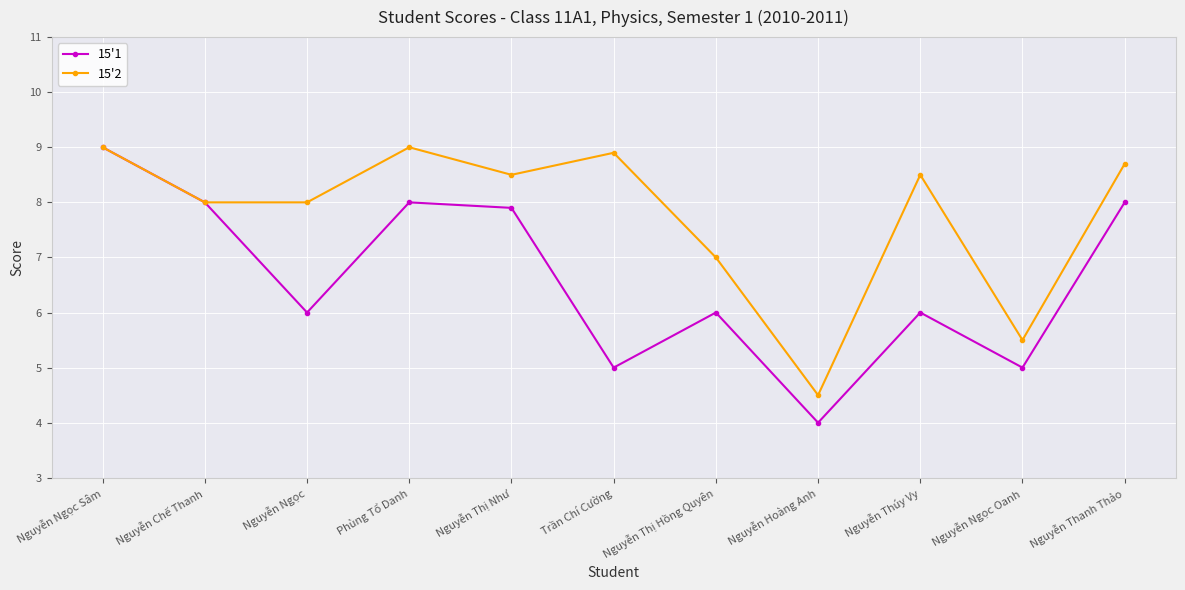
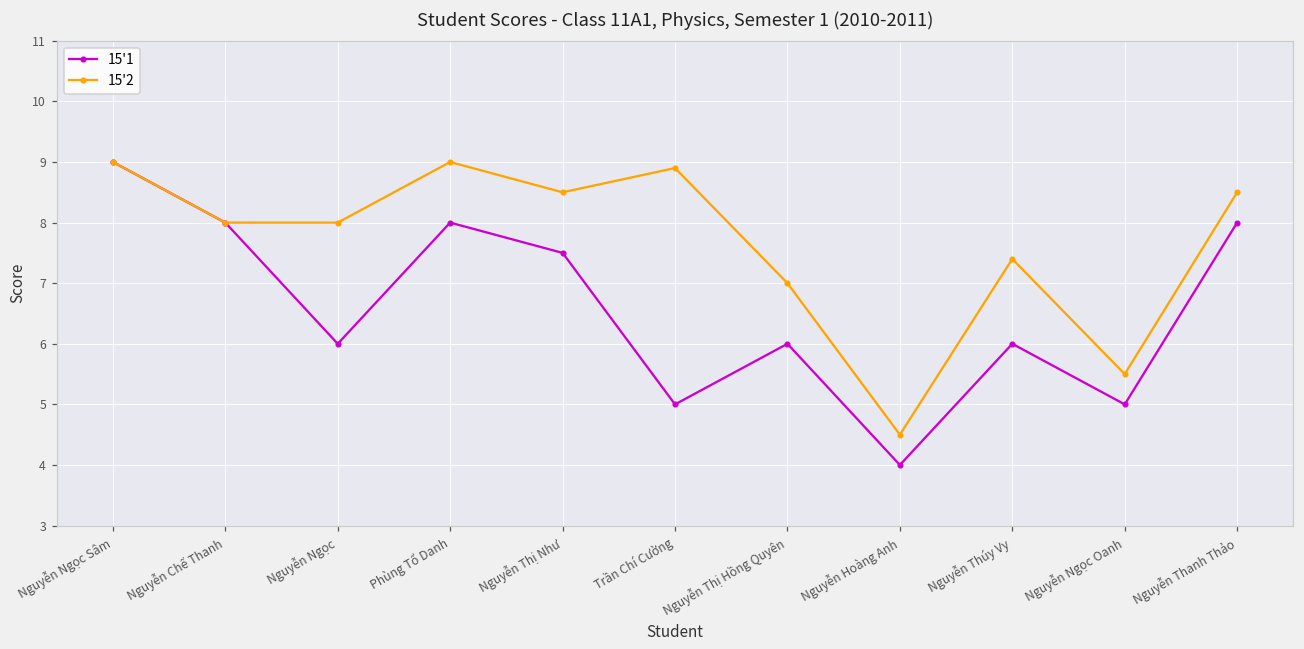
  {
    "15'1": {
      "Nguyễn Ngọc": 6.0,
      "Phùng Tổ Danh": 8.0,
-     "Nguyễn Thị Như": 7.9,
+     "Nguyễn Thị Như": 7.5,
      "Trần Chí Cường": 5.0,
      "Nguyễn Thị Hồng Quyên": 6.0,
      "Nguyễn Hoàng Anh": 4.0,
      "Nguyễn Thúy Vy": 6.0,
      "Nguyễn Ngọc Oanh": 5.0,
      "Nguyễn Thanh Thảo": 8.0
    },
    "15'2": {
      "Nguyễn Ngọc": 8.0,
      "Phùng Tổ Danh": 9.0,
      "Nguyễn Thị Như": 8.5,
      "Trần Chí Cường": 8.9,
      "Nguyễn Thị Hồng Quyên": 7.0,
      "Nguyễn Hoàng Anh": 4.5,
-     "Nguyễn Thúy Vy": 8.5,
+     "Nguyễn Thúy Vy": 7.4,
      "Nguyễn Ngọc Oanh": 5.5,
-     "Nguyễn Thanh Thảo": 8.7
+     "Nguyễn Thanh Thảo": 8.5
    }
  }
